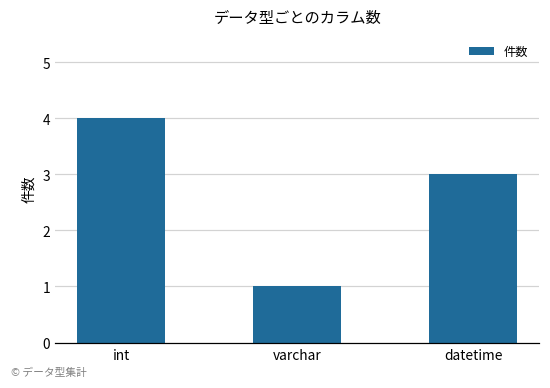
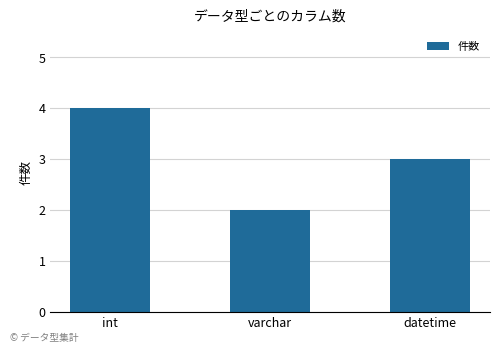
  {
    "int": 4,
-   "varchar": 1,
+   "varchar": 2,
    "datetime": 3
  }
